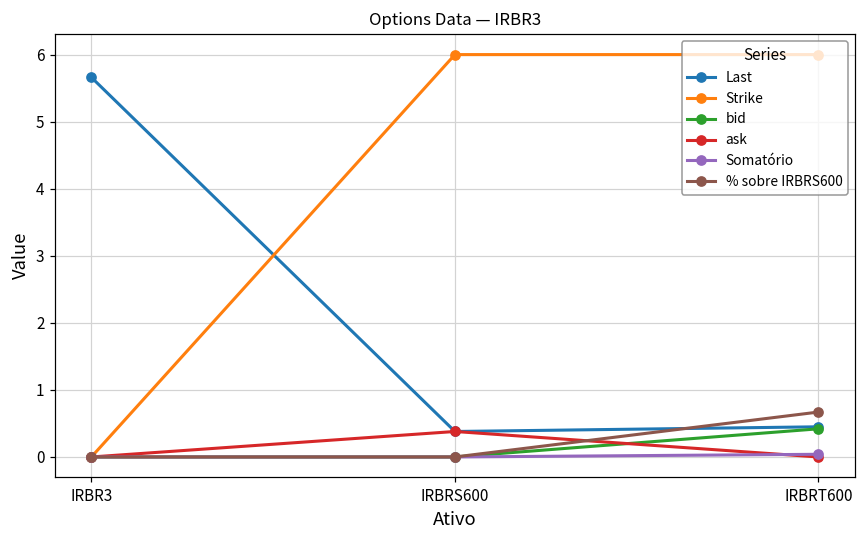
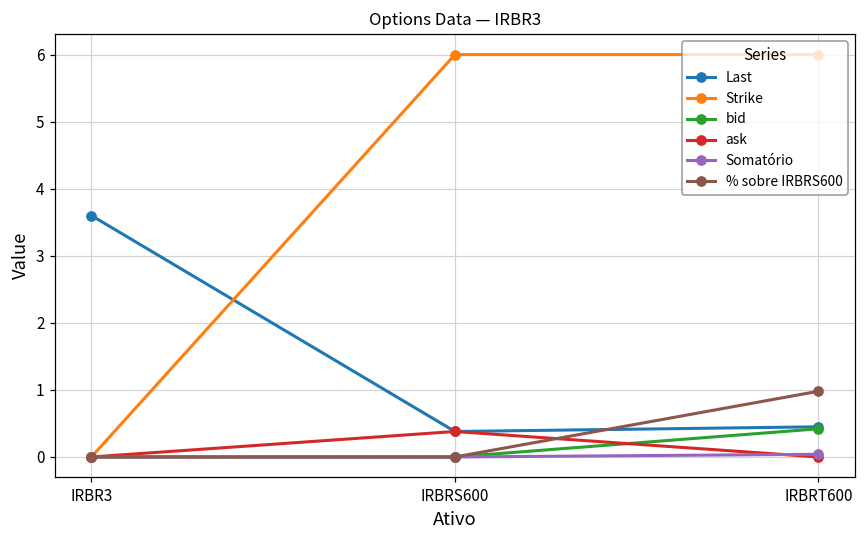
  {
    "Last": {
-     "IRBR3": 5.7
+     "IRBR3": 3.6
    },
    "Strike": {
      "IRBRS600": 6.0
    },
    "% sobre IRBRS600": {
-     "IRBRT600": 0.7
+     "IRBRT600": 1.0
    }
  }
